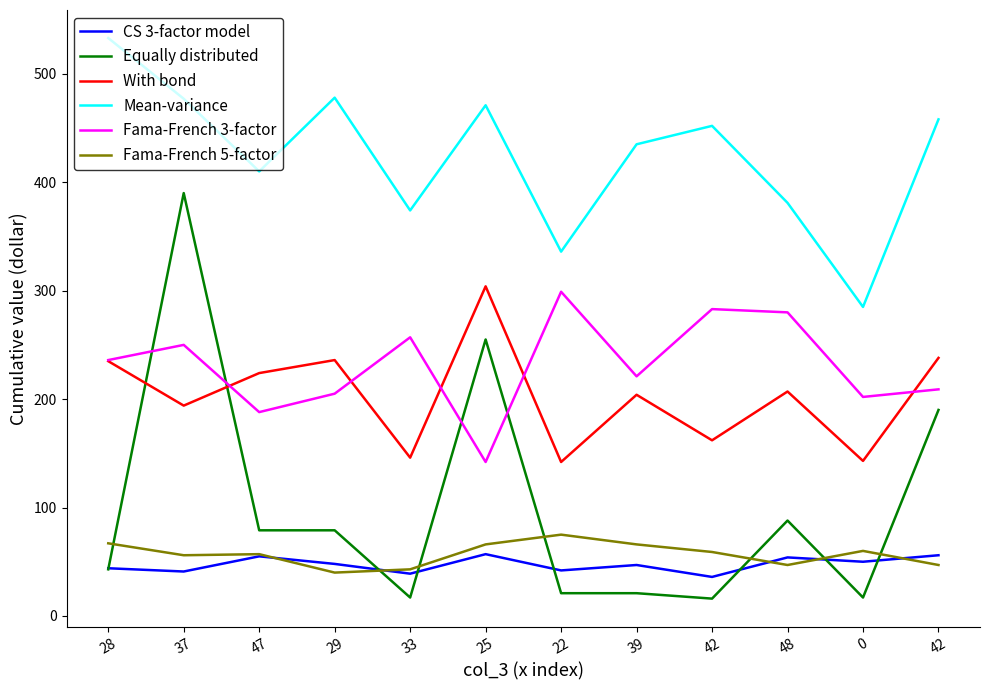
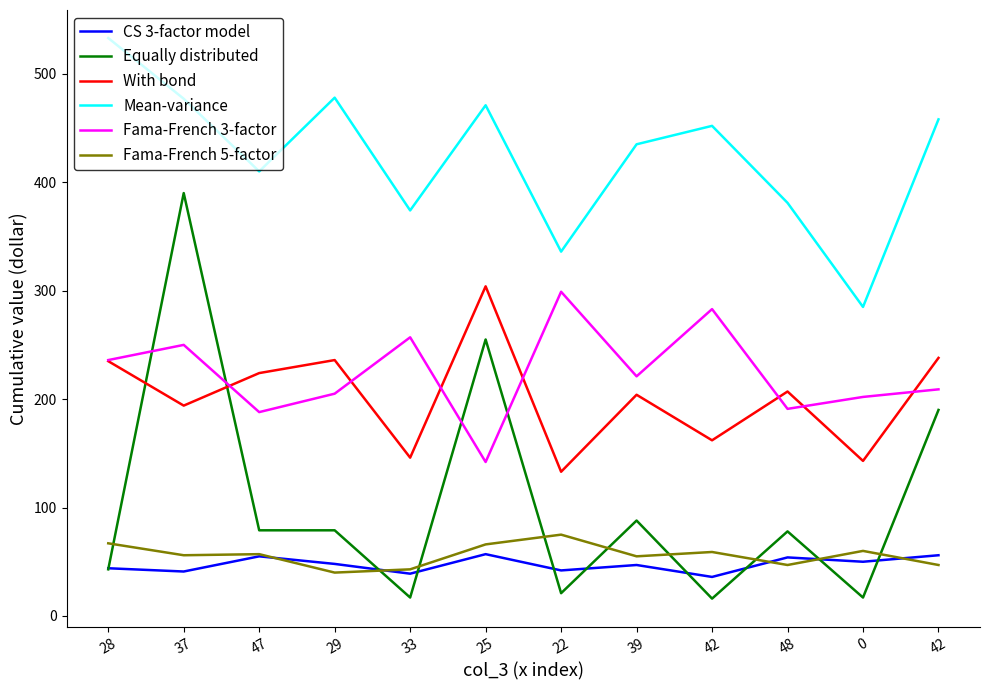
  {
    "CS 3-factor model": {
      "37": 41,
      "29": 48,
      "33": 39,
      "25": 57,
      "22": 42,
      "39": 47,
      "48": 54,
      "0": 50
    },
    "Equally distributed": {
      "37": 390,
      "47": 79,
      "29": 79,
      "33": 17,
      "25": 255,
      "22": 21,
-     "39": 21,
-     "48": 88,
+     "39": 88,
+     "48": 78,
      "0": 17
    },
    "With bond": {
      "37": 194,
      "47": 224,
      "29": 236,
      "33": 146,
      "25": 304,
-     "22": 142,
+     "22": 133,
      "39": 204,
      "48": 207,
      "0": 143
    },
    "Mean-variance": {
      "47": 410,
      "29": 478,
      "33": 374,
      "25": 471,
      "22": 336,
      "39": 435,
      "48": 381,
      "0": 285
    },
    "Fama-French 3-factor": {
      "37": 250,
      "47": 188,
      "29": 205,
      "33": 257,
      "25": 142,
      "22": 299,
      "39": 221,
-     "48": 280,
+     "48": 191,
      "0": 202
    },
    "Fama-French 5-factor": {
      "28": 67,
      "37": 56,
      "29": 40,
      "33": 43,
      "25": 66,
      "22": 75,
-     "39": 66,
+     "39": 55,
      "48": 47,
      "0": 60
    }
  }
